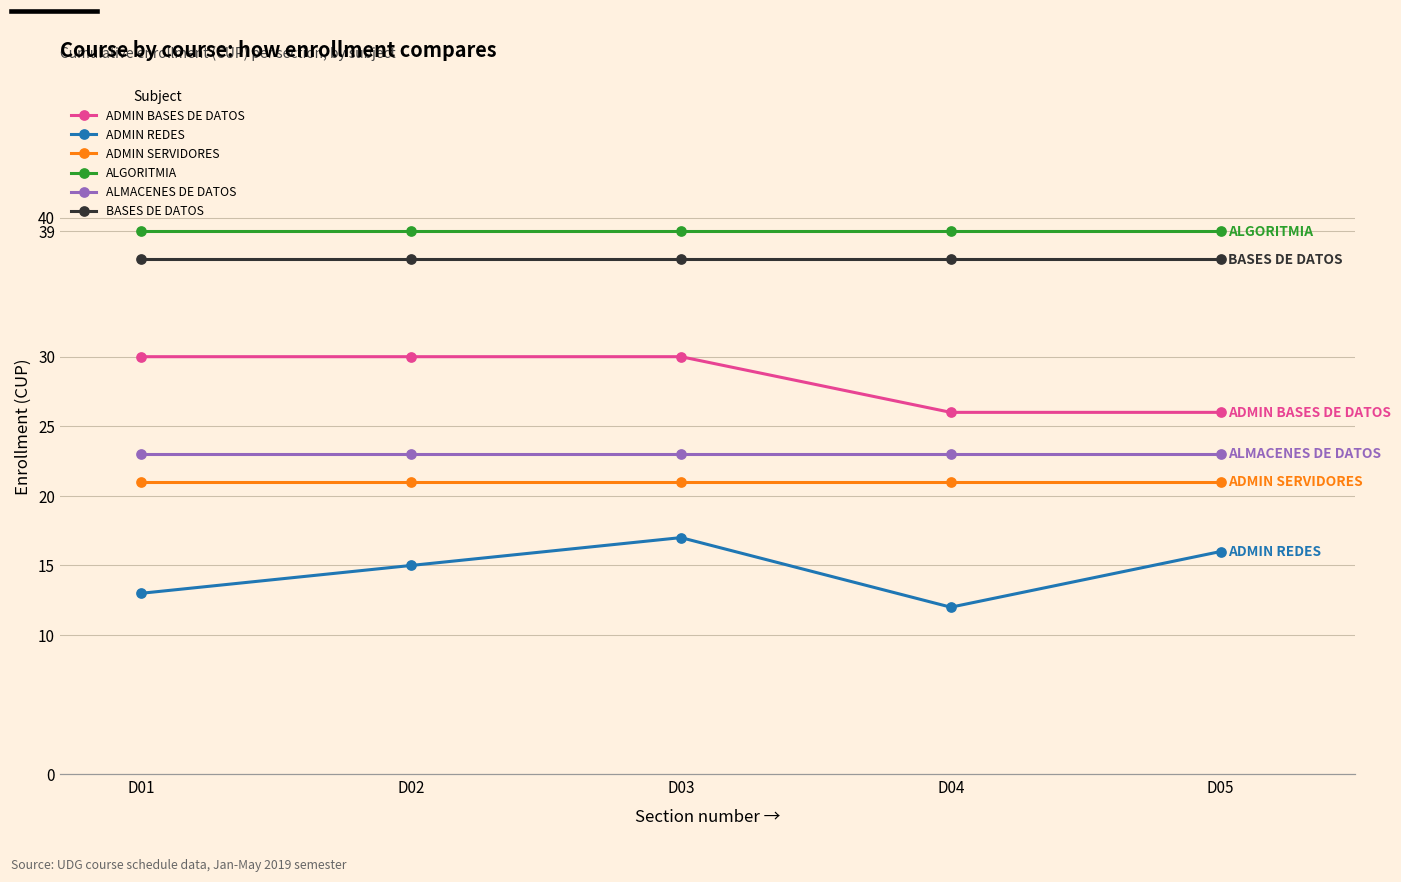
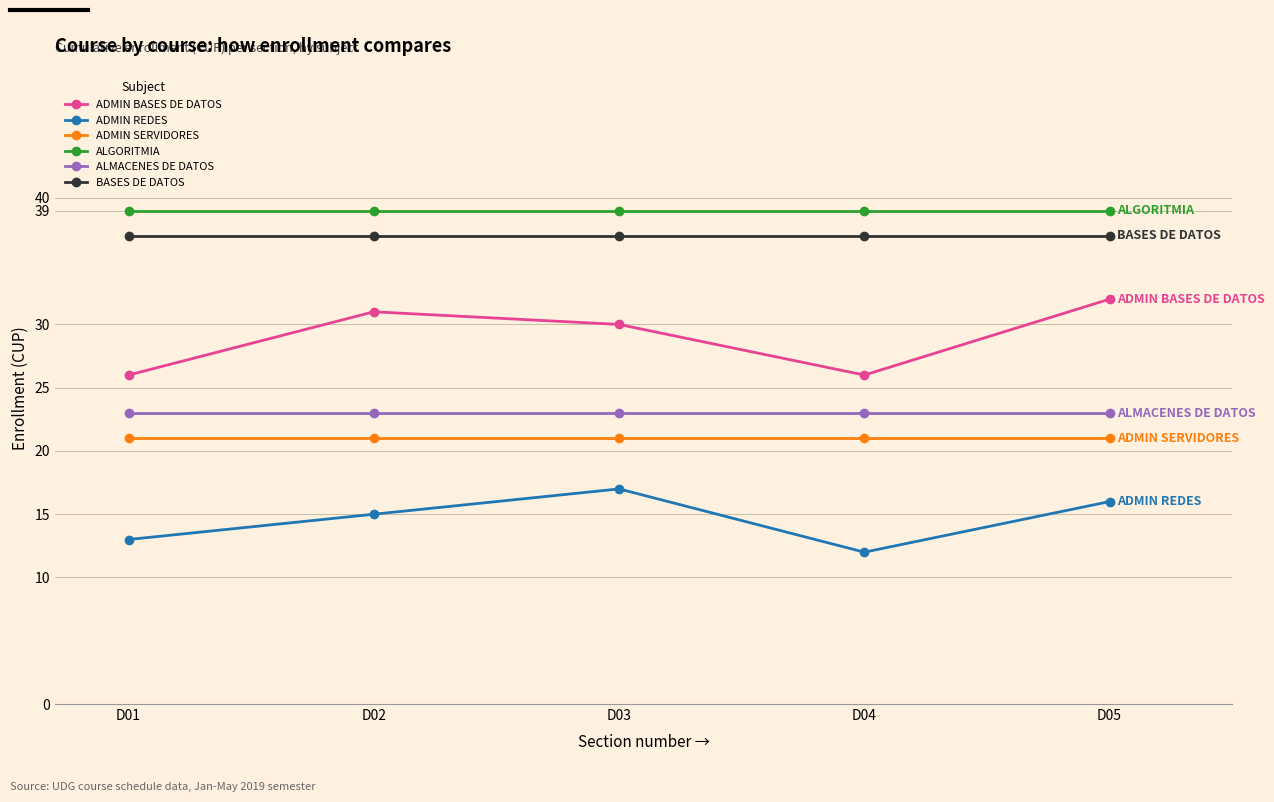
  {
    "ADMIN BASES DE DATOS": {
-     "D01": 30,
-     "D02": 30,
+     "D01": 26,
+     "D02": 31,
      "D03": 30,
      "D04": 26,
-     "D05": 26
+     "D05": 32
    },
    "ADMIN REDES": {
      "D01": 13,
      "D02": 15,
      "D03": 17,
      "D04": 12,
      "D05": 16
    },
    "ADMIN SERVIDORES": {
      "D01": 21,
      "D02": 21,
      "D03": 21,
      "D04": 21,
      "D05": 21
    },
    "ALGORITMIA": {
      "D01": 39,
      "D02": 39,
      "D03": 39,
      "D04": 39,
      "D05": 39
    },
    "ALMACENES DE DATOS": {
      "D01": 23,
      "D02": 23,
      "D03": 23,
      "D04": 23,
      "D05": 23
    },
    "BASES DE DATOS": {
      "D01": 37,
      "D02": 37,
      "D03": 37,
      "D04": 37,
      "D05": 37
    }
  }
